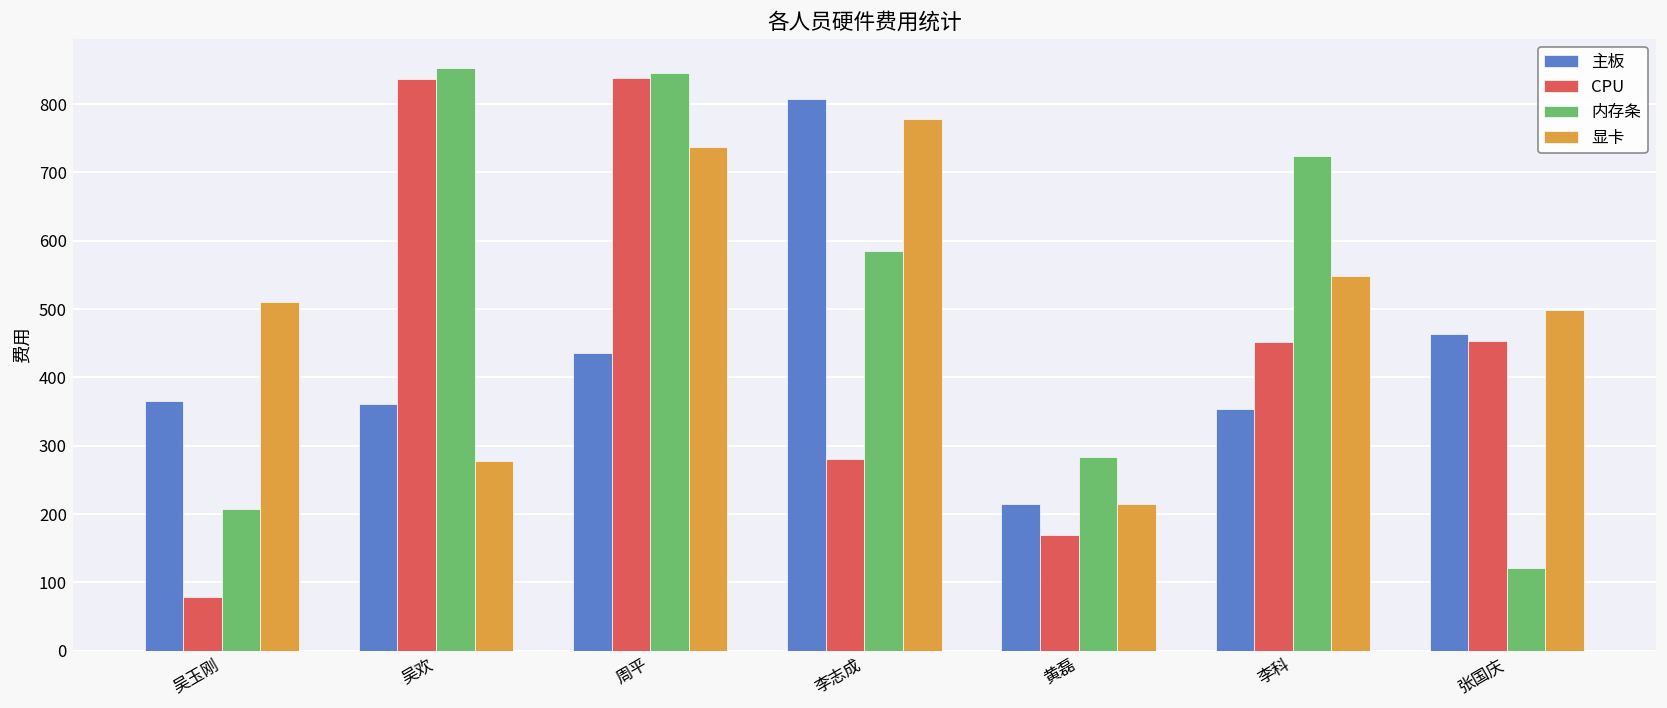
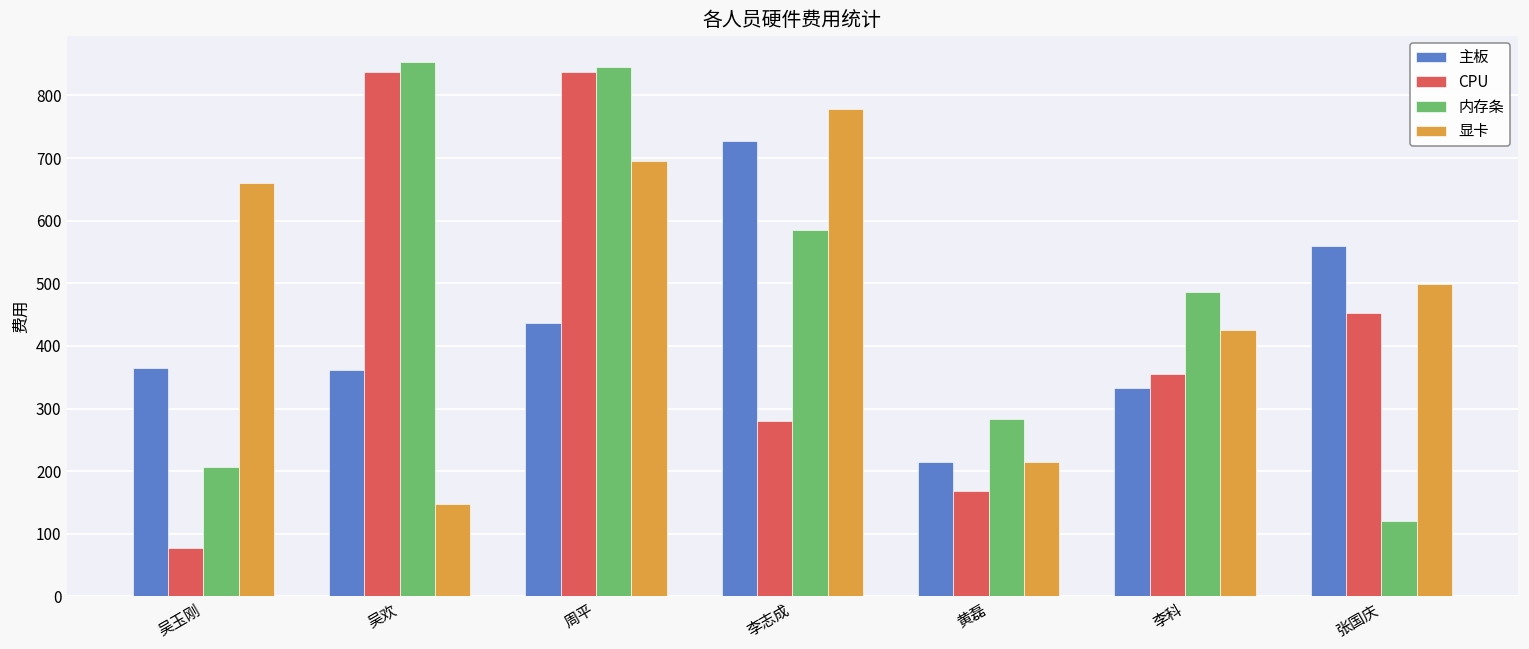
  {
    "主板": {
      "吴玉刚": 370,
      "吴欢": 360,
      "周平": 440,
-     "李志成": 810,
+     "李志成": 730,
      "黄磊": 220,
-     "李科": 350,
-     "张国庆": 460
+     "李科": 330,
+     "张国庆": 560
    },
    "CPU": {
      "吴玉刚": 80,
      "吴欢": 840,
      "周平": 840,
      "李志成": 280,
      "黄磊": 170,
-     "李科": 450,
+     "李科": 360,
      "张国庆": 450
    },
    "内存条": {
      "吴玉刚": 210,
      "吴欢": 850,
      "周平": 850,
      "李志成": 590,
      "黄磊": 280,
-     "李科": 720,
+     "李科": 490,
      "张国庆": 120
    },
    "显卡": {
-     "吴玉刚": 510,
-     "吴欢": 280,
-     "周平": 740,
+     "吴玉刚": 660,
+     "吴欢": 150,
+     "周平": 700,
      "李志成": 780,
      "黄磊": 220,
-     "李科": 550,
+     "李科": 430,
      "张国庆": 500
    }
  }
